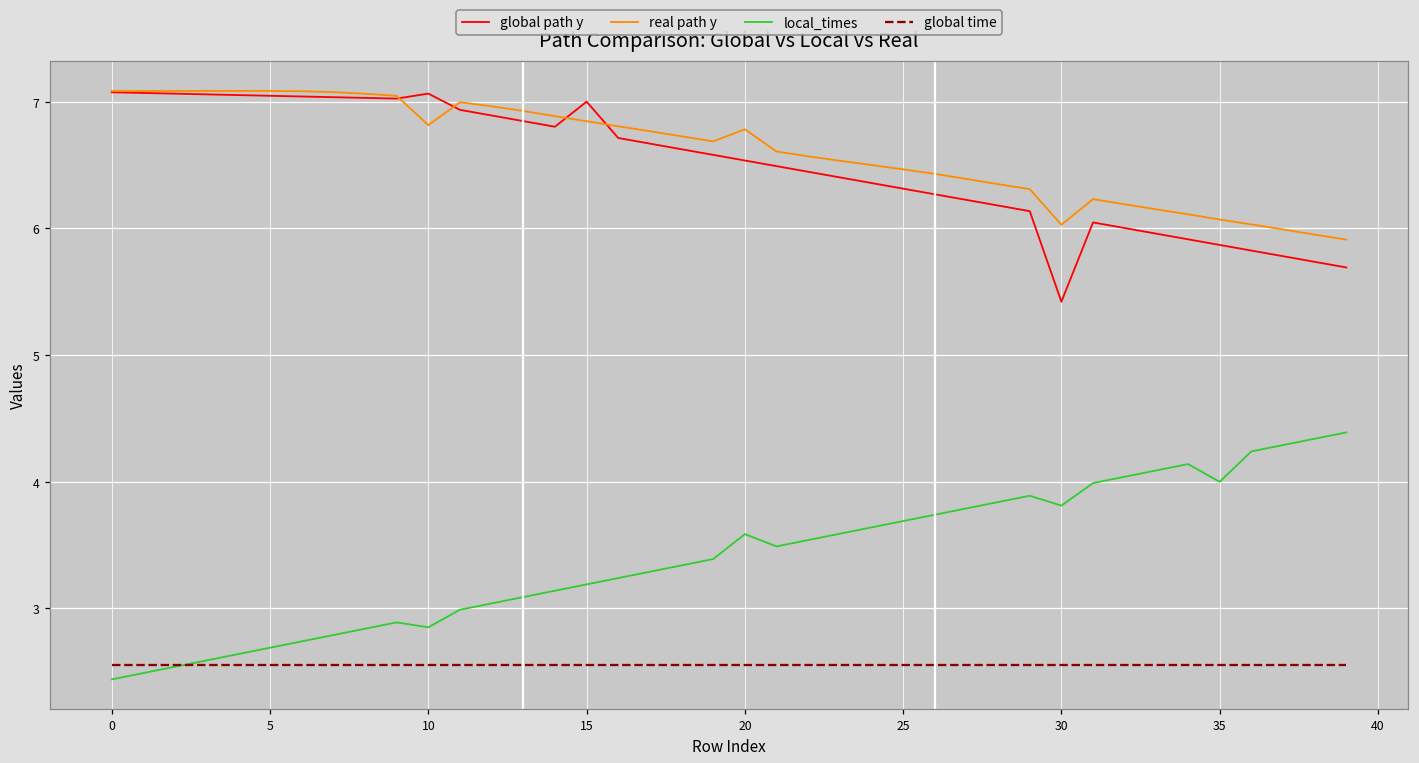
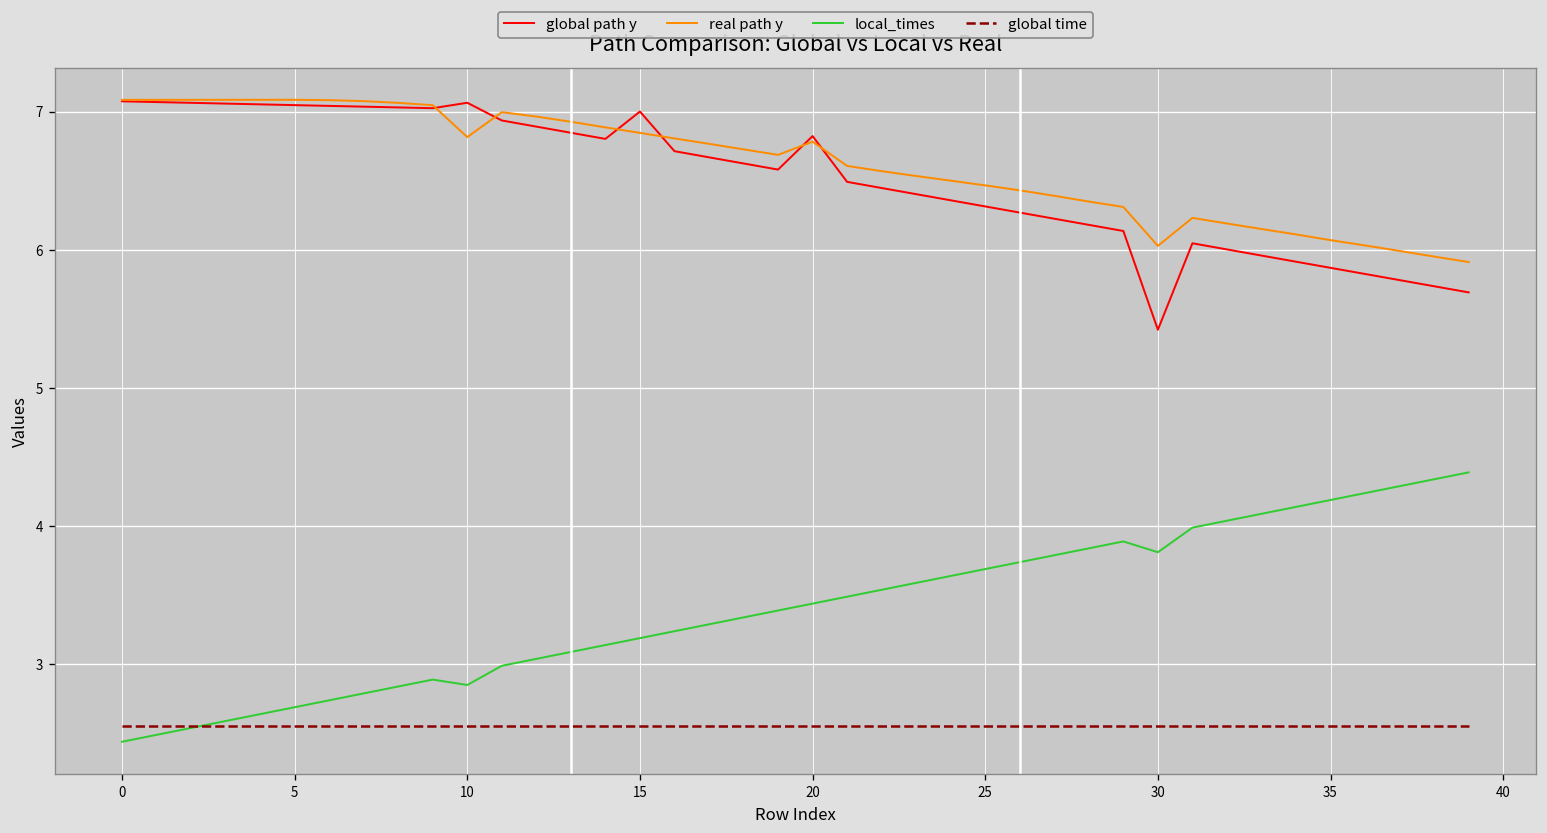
  {
    "global path y": {
      "5": 7.05,
      "10": 7.06,
      "15": 7.00,
-     "20": 6.54,
+     "20": 6.82,
      "25": 6.31,
      "30": 5.42,
      "35": 5.87
    },
    "real path y": {
      "5": 7.09,
      "10": 6.82,
      "15": 6.85,
      "20": 6.78,
      "25": 6.47,
      "30": 6.03,
      "35": 6.07
    },
    "local_times": {
      "0": 2.44,
      "5": 2.69,
      "10": 2.85,
      "15": 3.19,
-     "20": 3.59,
+     "20": 3.44,
      "25": 3.69,
      "30": 3.81,
-     "35": 4.00
+     "35": 4.19
    },
    "global time": {
      "0": 2.56,
      "5": 2.56,
      "10": 2.56,
      "15": 2.56,
      "20": 2.56,
      "25": 2.56,
      "30": 2.56,
      "35": 2.56
    }
  }
